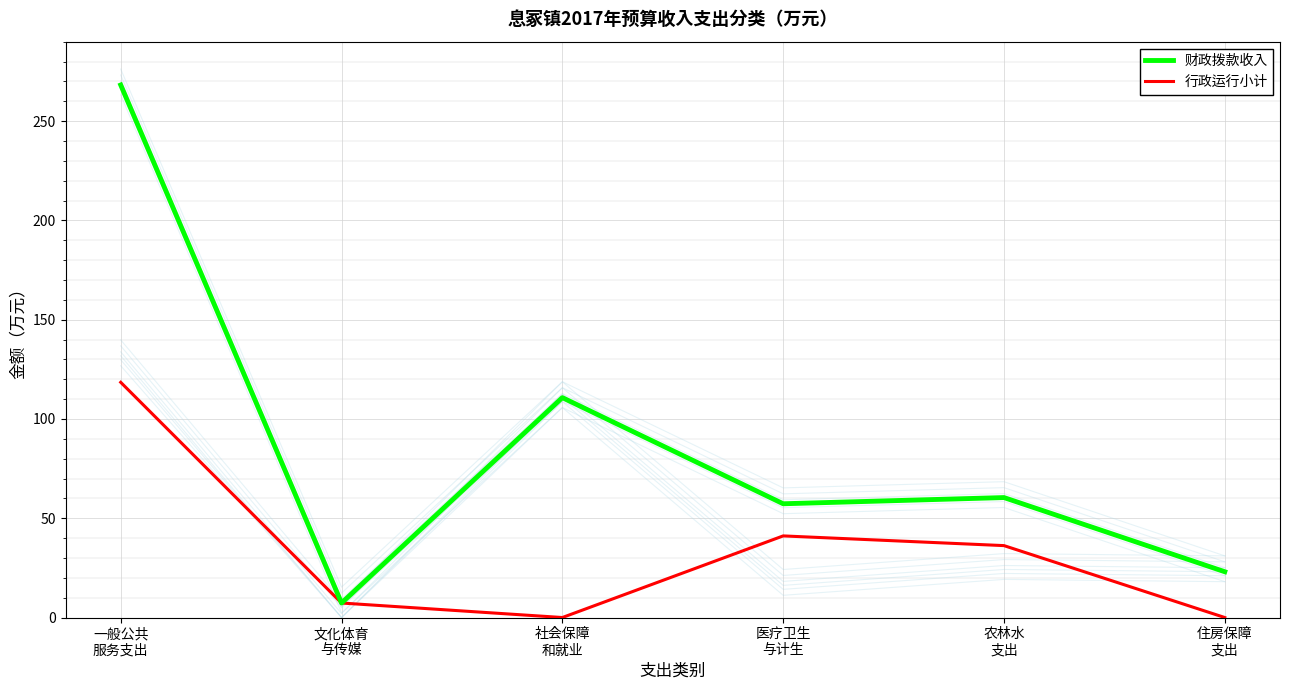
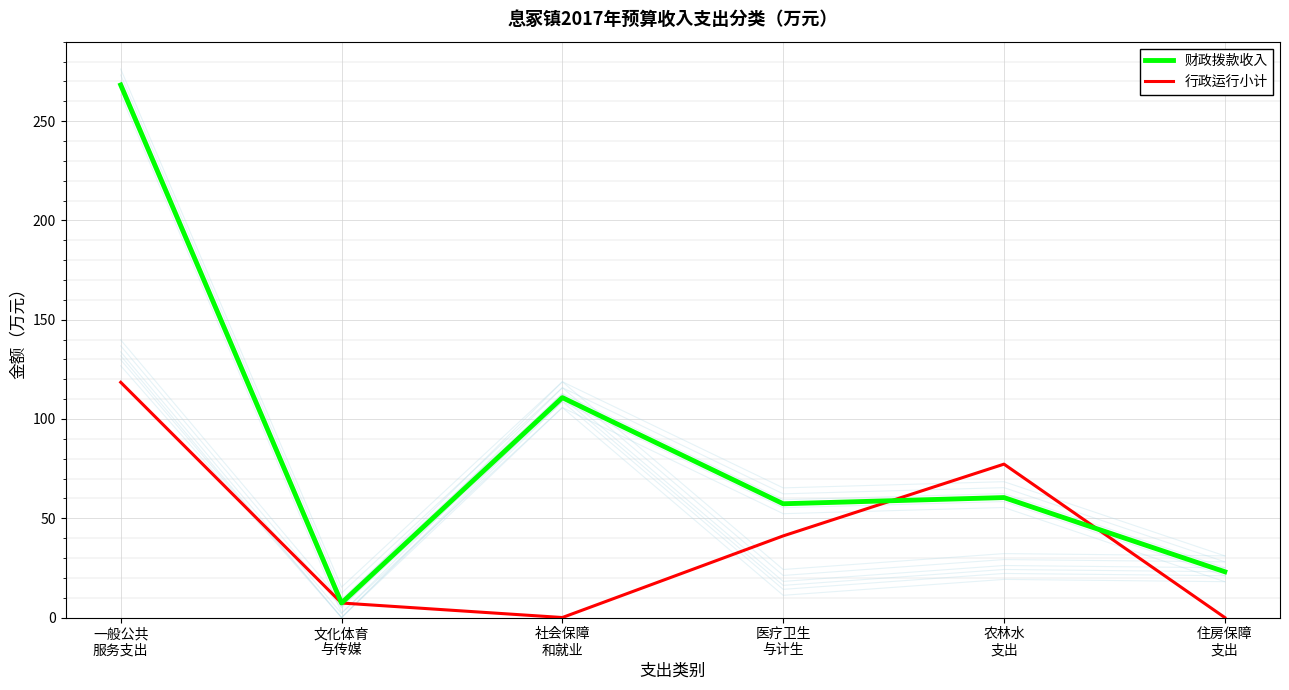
  {
    "财政拨款收入": {
      "一般公共 服务支出": 268,
      "医疗卫生 与计生": 57,
      "农林水 支出": 60
    },
    "行政运行小计": {
      "一般公共 服务支出": 118,
      "社会保障 和就业": 0,
      "医疗卫生 与计生": 41,
-     "农林水 支出": 36,
+     "农林水 支出": 77,
      "住房保障 支出": 0
    }
  }
